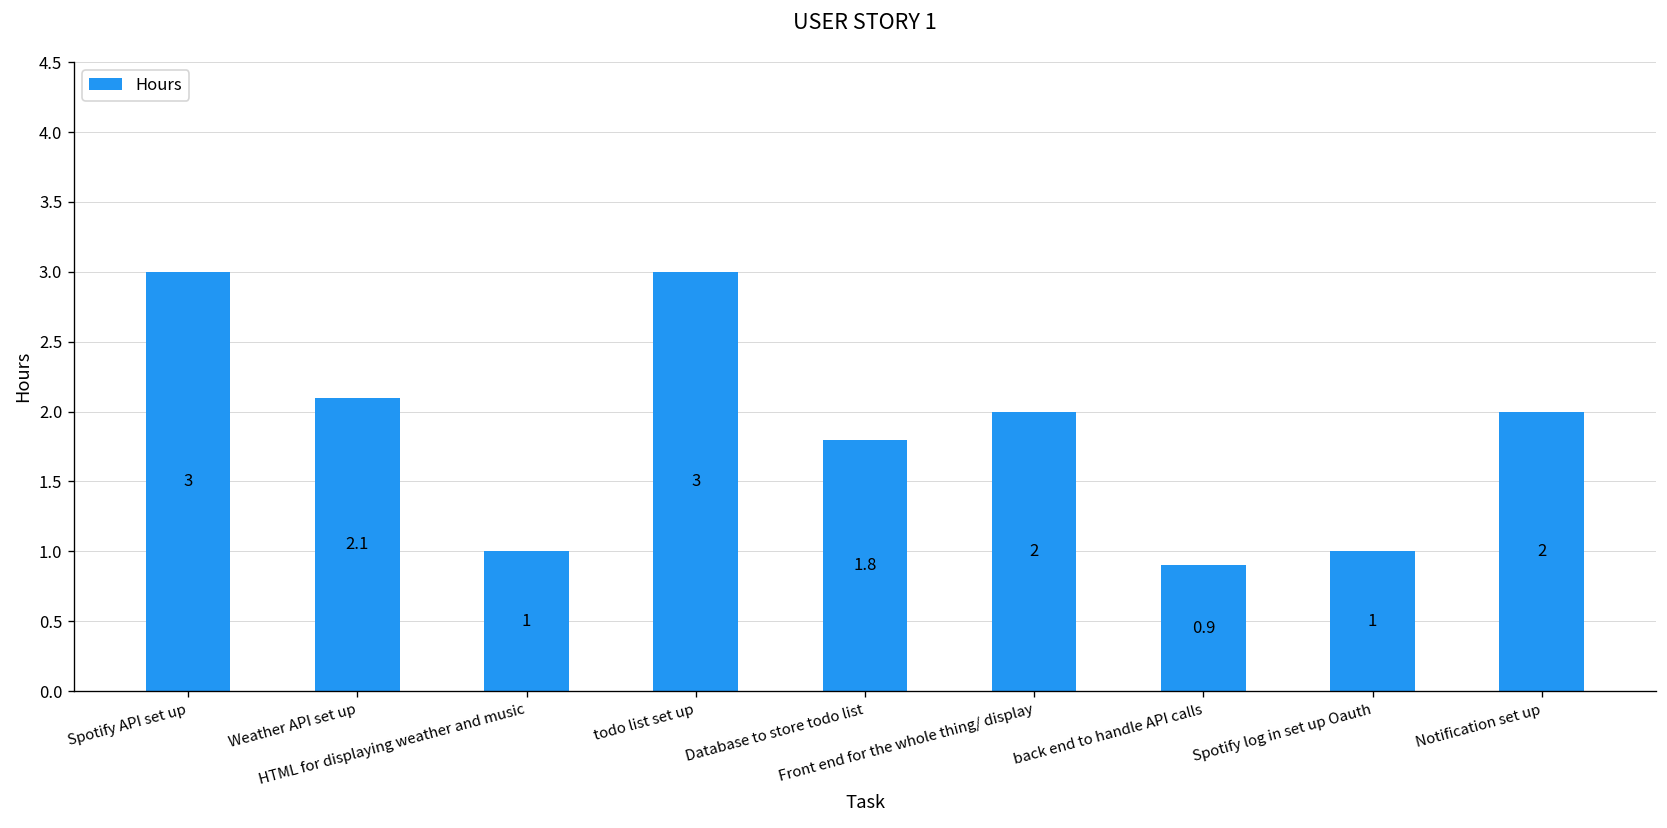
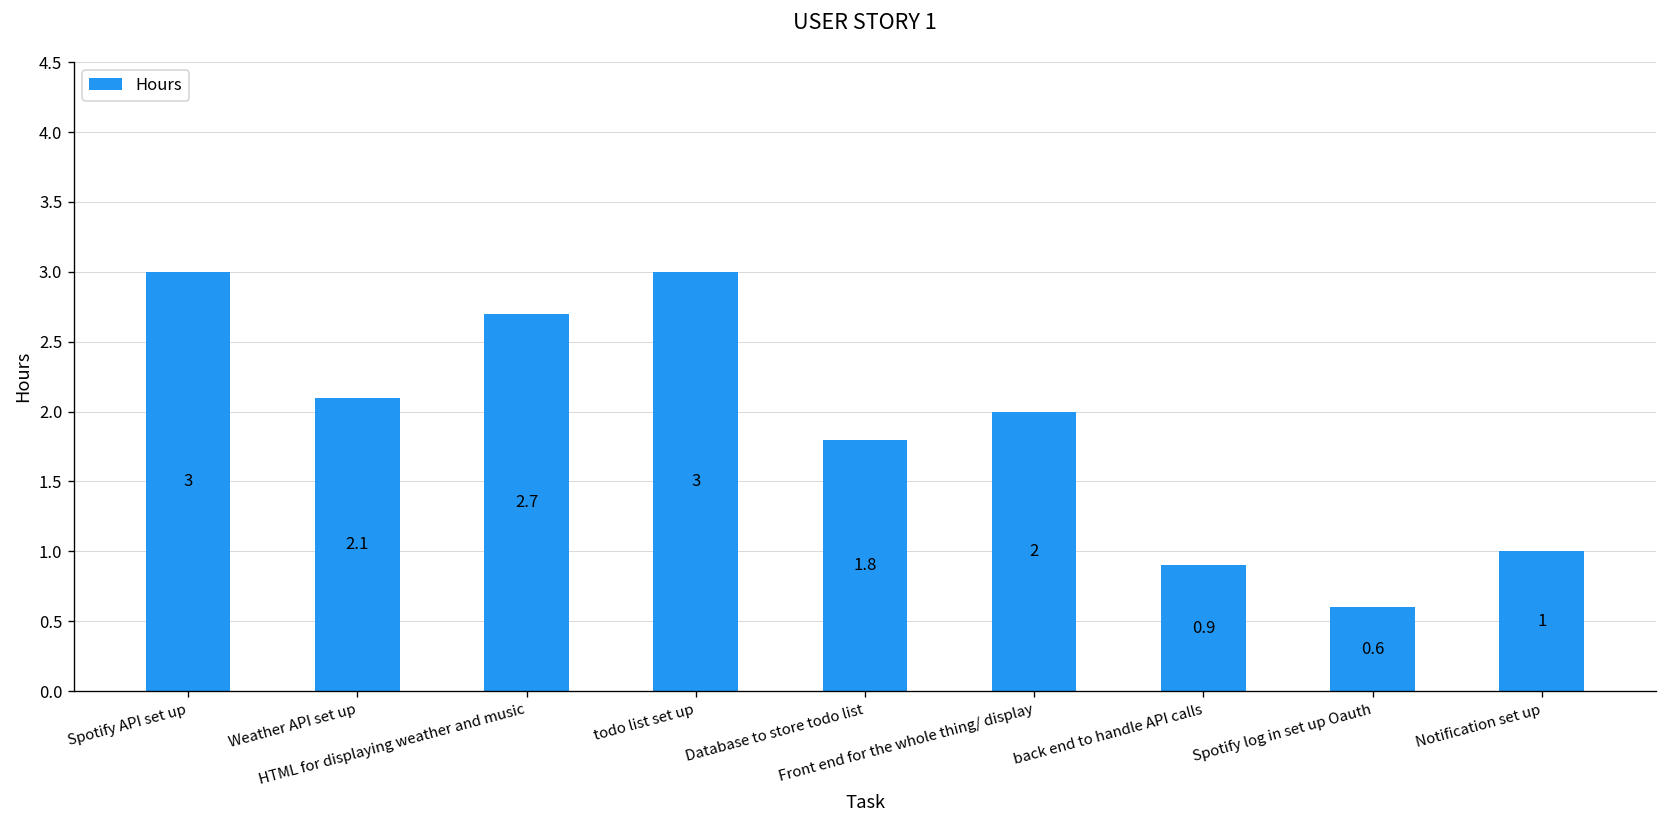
  {
    "Spotify API set up": 3,
    "Weather API set up": 2.1,
-   "HTML for displaying weather and music": 1,
+   "HTML for displaying weather and music": 2.7,
    "todo list set up": 3,
    "Database to store todo list": 1.8,
    "Front end for the whole thing/ display": 2,
    "back end to handle API calls": 0.9,
-   "Spotify log in set up Oauth": 1,
-   "Notification set up": 2
+   "Spotify log in set up Oauth": 0.6,
+   "Notification set up": 1
  }
